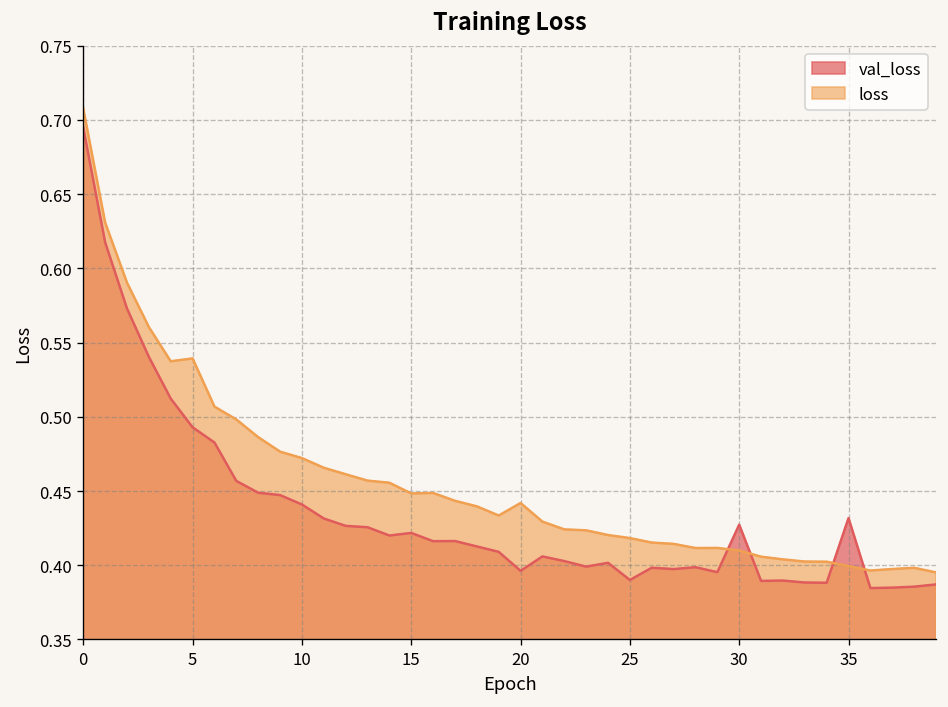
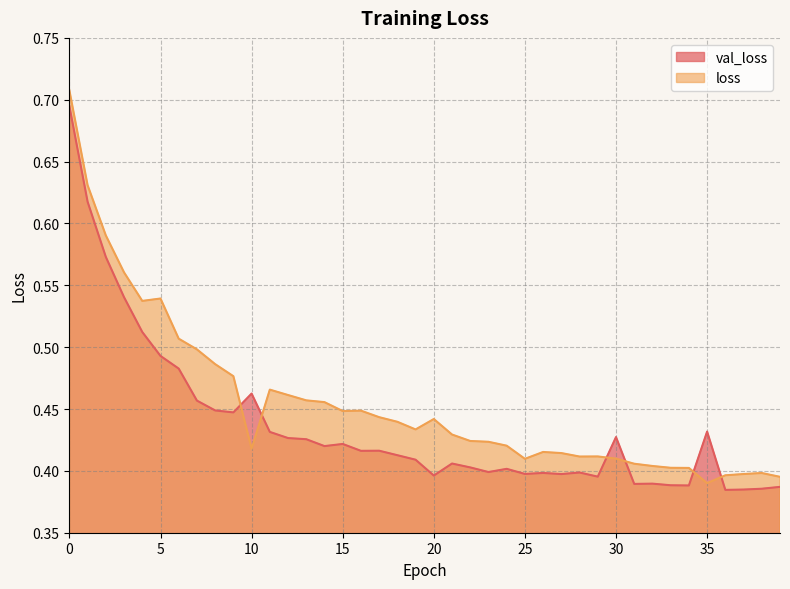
  {
    "val_loss": {
      "0": 0.695,
      "5": 0.493,
-     "10": 0.441,
+     "10": 0.462,
      "15": 0.422,
      "20": 0.396,
-     "25": 0.390,
+     "25": 0.398,
      "30": 0.427,
      "35": 0.432
    },
    "loss": {
      "0": 0.708,
      "5": 0.539,
-     "10": 0.472,
+     "10": 0.418,
      "15": 0.448,
      "20": 0.442,
-     "25": 0.418,
+     "25": 0.410,
      "30": 0.410,
-     "35": 0.399
+     "35": 0.390
    }
  }
